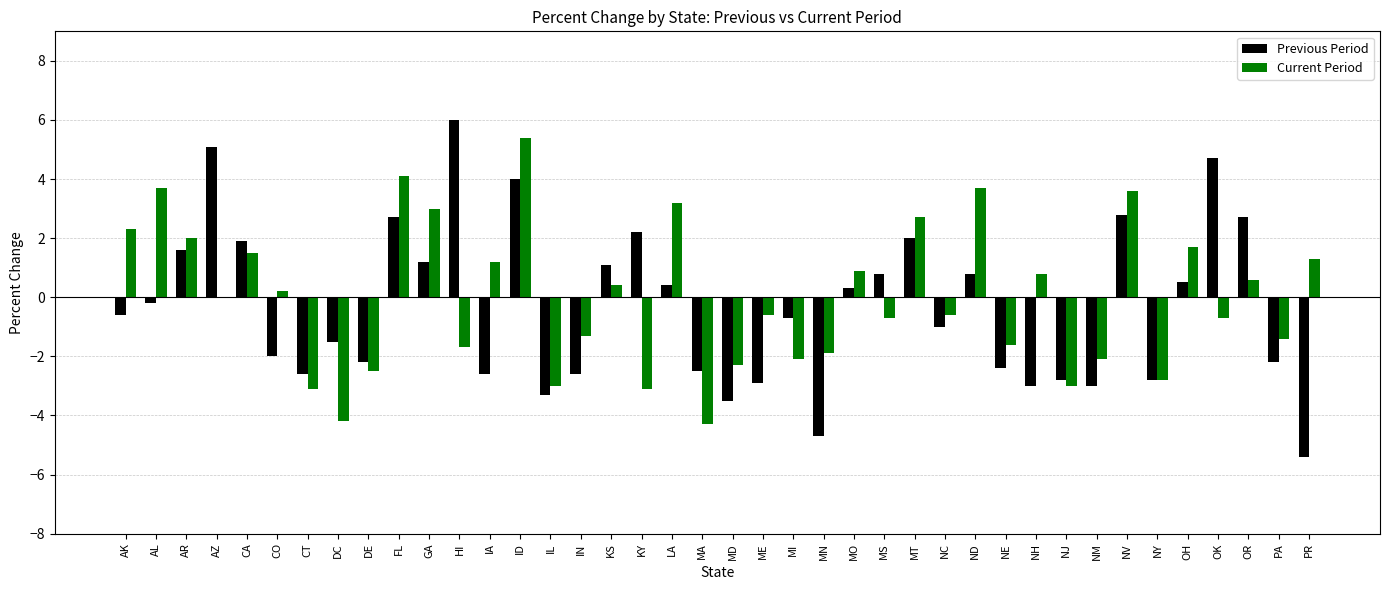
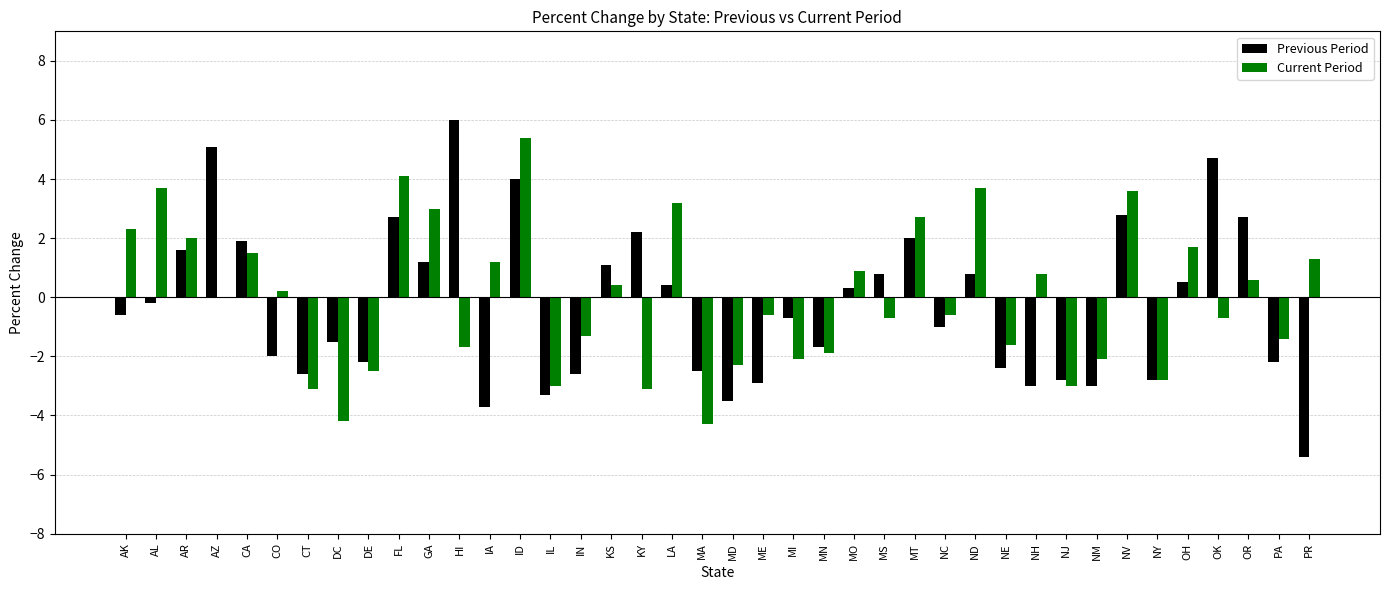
  {
    "Previous Period": {
      "AK": -0.6,
      "AL": -0.2,
      "AR": 1.6,
      "AZ": 5.1,
      "CA": 1.9,
      "CO": -2.0,
      "CT": -2.6,
      "DC": -1.5,
      "DE": -2.2,
      "FL": 2.7,
      "GA": 1.2,
      "HI": 6.0,
-     "IA": -2.6,
+     "IA": -3.7,
      "ID": 4.0,
      "IL": -3.3,
      "IN": -2.6,
      "KS": 1.1,
      "KY": 2.2,
      "LA": 0.4,
      "MA": -2.5,
      "MD": -3.5,
      "ME": -2.9,
      "MI": -0.7,
-     "MN": -4.7,
+     "MN": -1.7,
      "MO": 0.3,
      "MS": 0.8,
      "MT": 2.0,
      "NC": -1.0,
      "ND": 0.8,
      "NE": -2.4,
      "NH": -3.0,
      "NJ": -2.8,
      "NM": -3.0,
      "NV": 2.8,
      "NY": -2.8,
      "OH": 0.5,
      "OK": 4.7,
      "OR": 2.7,
      "PA": -2.2,
      "PR": -5.4
    },
    "Current Period": {
      "AK": 2.3,
      "AL": 3.7,
      "AR": 2.0,
      "AZ": 0.0,
      "CA": 1.5,
      "CO": 0.2,
      "CT": -3.1,
      "DC": -4.2,
      "DE": -2.5,
      "FL": 4.1,
      "GA": 3.0,
      "HI": -1.7,
      "IA": 1.2,
      "ID": 5.4,
      "IL": -3.0,
      "IN": -1.3,
      "KS": 0.4,
      "KY": -3.1,
      "LA": 3.2,
      "MA": -4.3,
      "MD": -2.3,
      "ME": -0.6,
      "MI": -2.1,
      "MN": -1.9,
      "MO": 0.9,
      "MS": -0.7,
      "MT": 2.7,
      "NC": -0.6,
      "ND": 3.7,
      "NE": -1.6,
      "NH": 0.8,
      "NJ": -3.0,
      "NM": -2.1,
      "NV": 3.6,
      "NY": -2.8,
      "OH": 1.7,
      "OK": -0.7,
      "OR": 0.6,
      "PA": -1.4,
      "PR": 1.3
    }
  }
